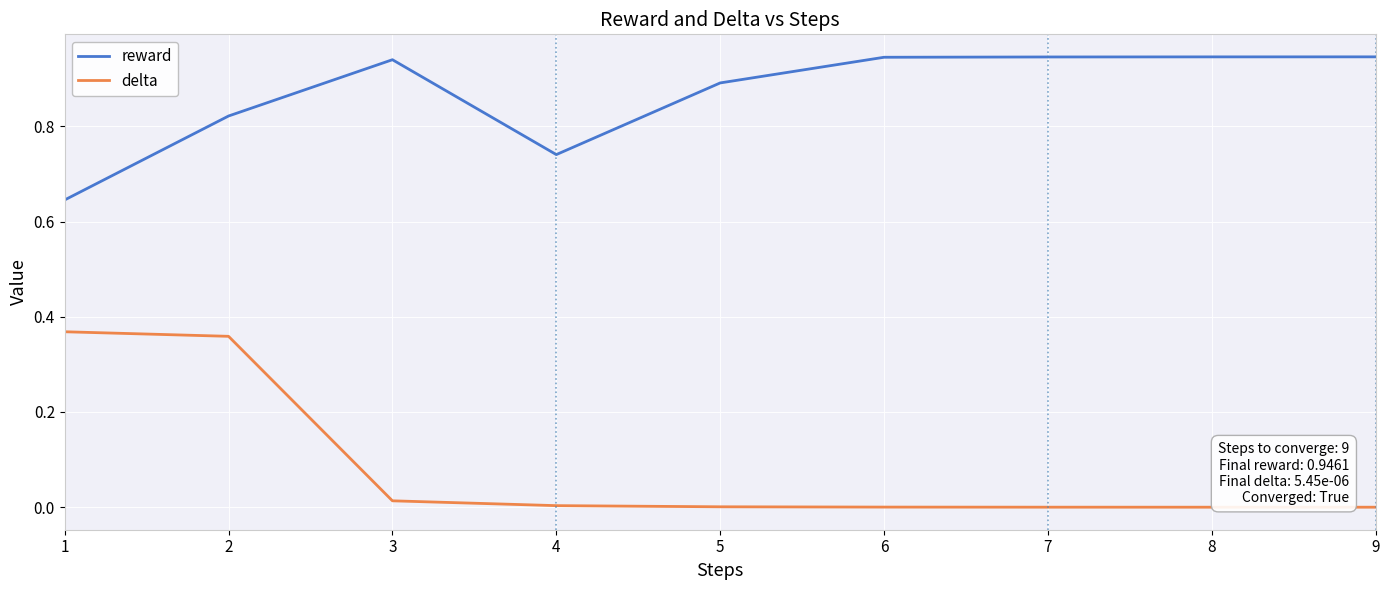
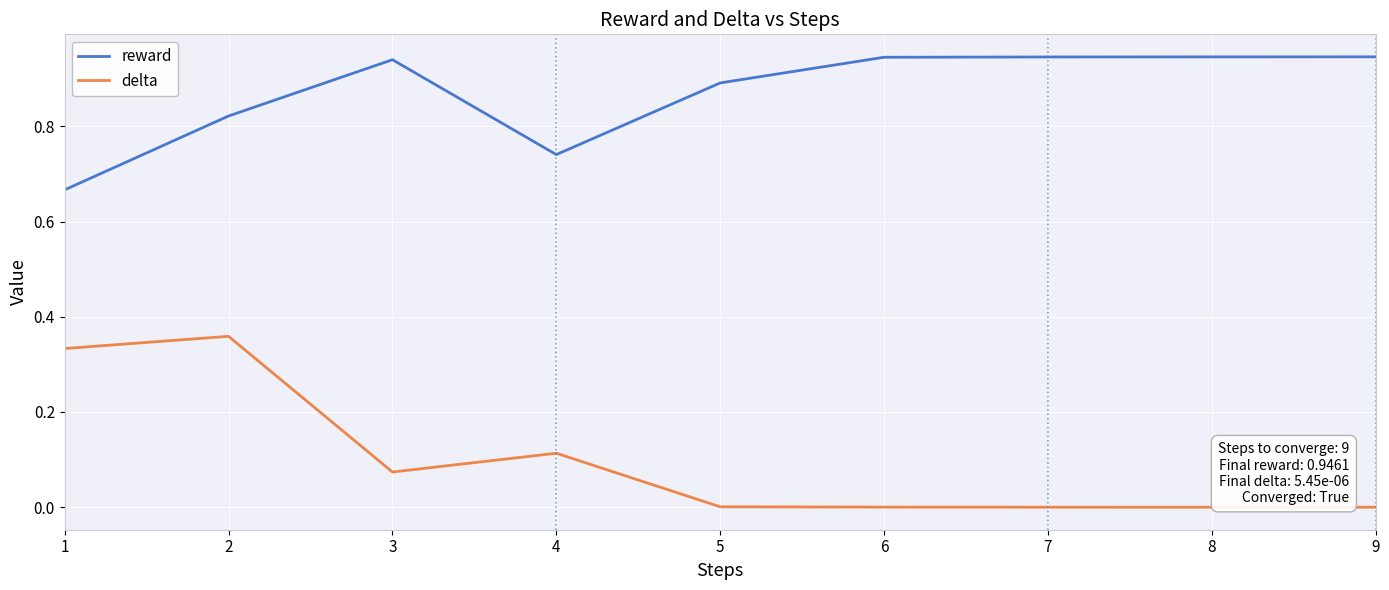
  {
    "reward": {
-     "1": 0.65,
+     "1": 0.67,
      "2": 0.82,
      "3": 0.94,
      "4": 0.74,
      "5": 0.89,
      "6": 0.95,
      "7": 0.95,
      "8": 0.95,
      "9": 0.95
    },
    "delta": {
-     "1": 0.37,
+     "1": 0.33,
      "2": 0.36,
-     "3": 0.01,
-     "4": 0.00,
+     "3": 0.07,
+     "4": 0.11,
      "5": 0.00,
      "6": 0.00,
      "7": 0.00,
      "9": 0.00
    }
  }
